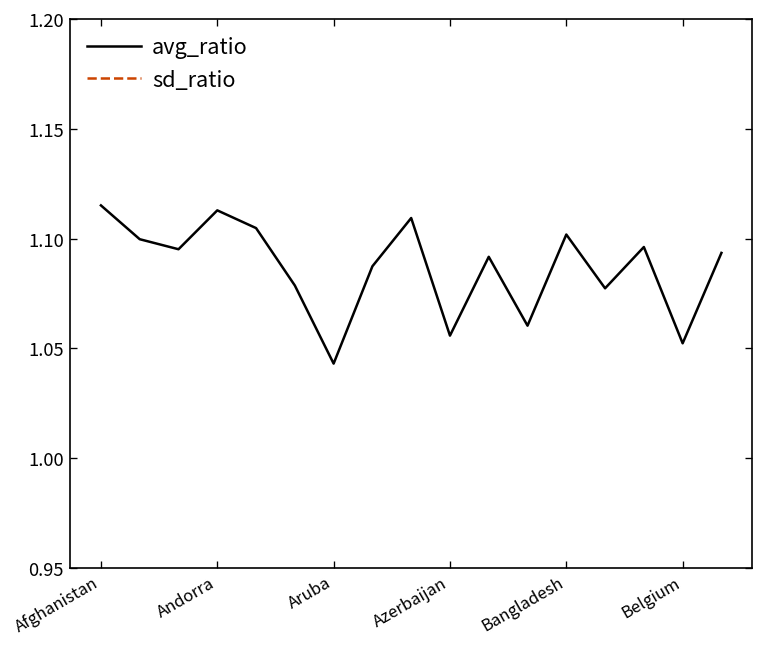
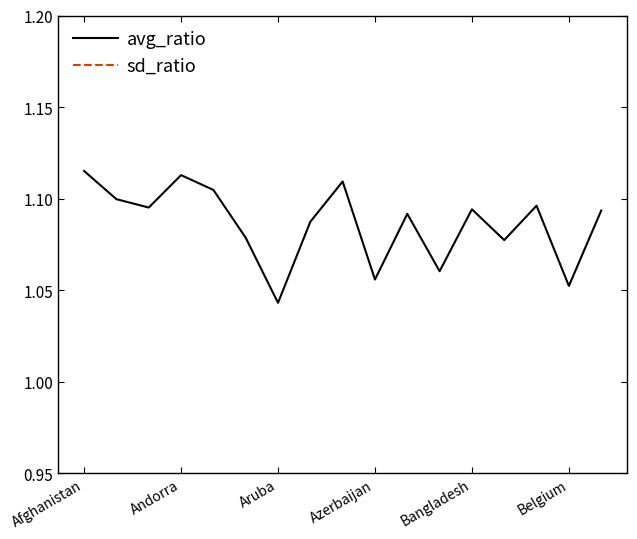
  {
    "avg_ratio": {
      "Afghanistan": 1.115,
      "Andorra": 1.113,
      "Aruba": 1.043,
      "Azerbaijan": 1.056,
-     "Bangladesh": 1.102,
+     "Bangladesh": 1.094,
      "Belgium": 1.052
    }
  }
